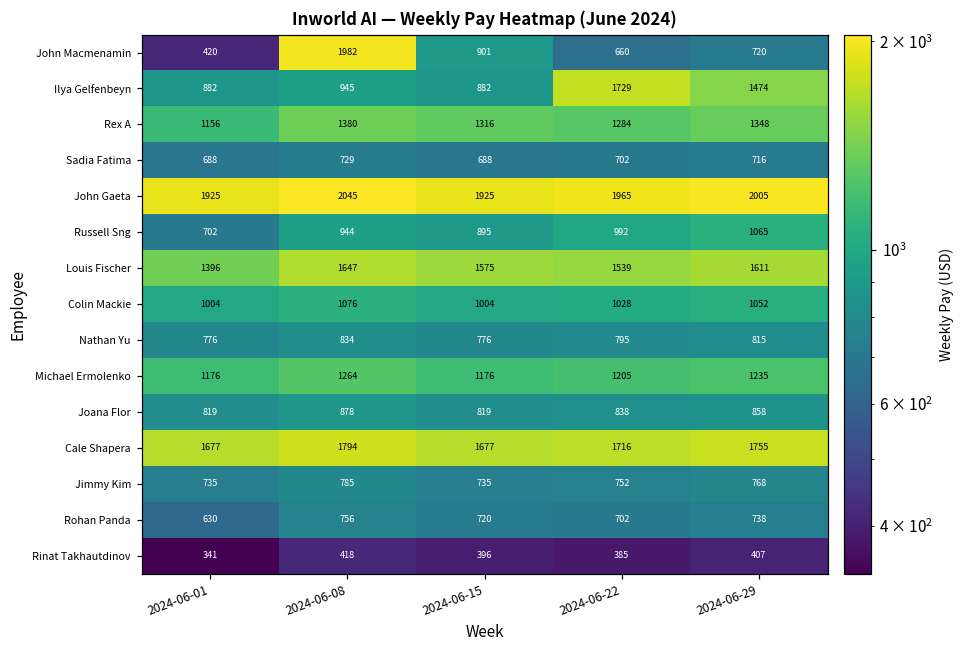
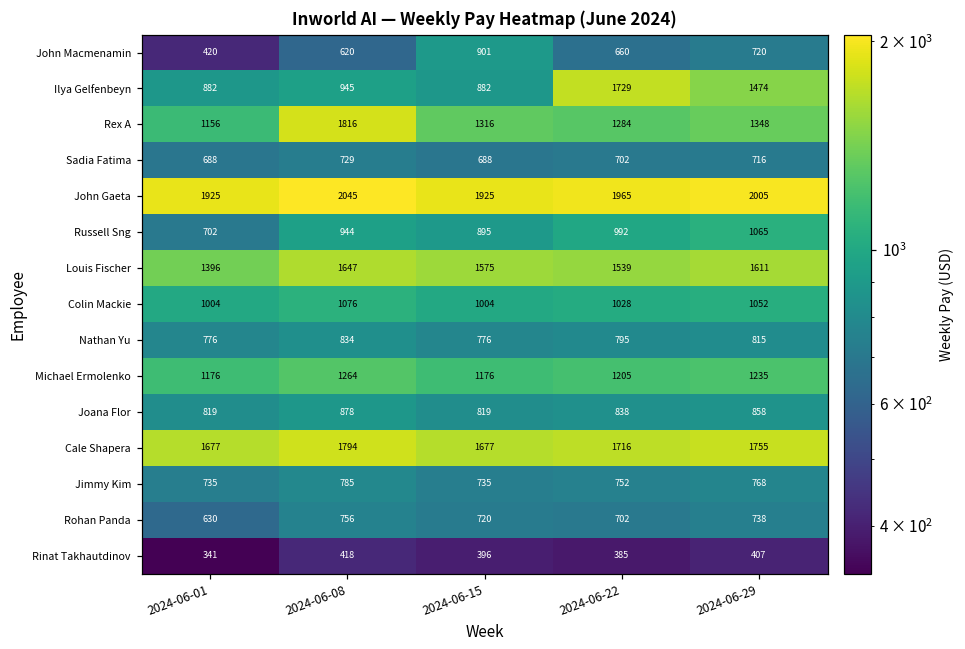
  {
    "John Macmenamin": {
      "2024-06-01": 420,
-     "2024-06-08": 1982,
+     "2024-06-08": 620,
      "2024-06-15": 901,
      "2024-06-22": 660,
      "2024-06-29": 720
    },
    "Ilya Gelfenbeyn": {
      "2024-06-01": 882,
      "2024-06-08": 945,
      "2024-06-15": 882,
      "2024-06-22": 1729,
      "2024-06-29": 1474
    },
    "Rex A": {
      "2024-06-01": 1156,
-     "2024-06-08": 1380,
+     "2024-06-08": 1816,
      "2024-06-15": 1316,
      "2024-06-22": 1284,
      "2024-06-29": 1348
    },
    "Sadia Fatima": {
      "2024-06-01": 688,
      "2024-06-08": 729,
      "2024-06-15": 688,
      "2024-06-22": 702,
      "2024-06-29": 716
    },
    "John Gaeta": {
      "2024-06-01": 1925,
      "2024-06-08": 2045,
      "2024-06-15": 1925,
      "2024-06-22": 1965,
      "2024-06-29": 2005
    },
    "Russell Sng": {
      "2024-06-01": 702,
      "2024-06-08": 944,
      "2024-06-15": 895,
      "2024-06-22": 992,
      "2024-06-29": 1065
    },
    "Louis Fischer": {
      "2024-06-01": 1396,
      "2024-06-08": 1647,
      "2024-06-15": 1575,
      "2024-06-22": 1539,
      "2024-06-29": 1611
    },
    "Colin Mackie": {
      "2024-06-01": 1004,
      "2024-06-08": 1076,
      "2024-06-15": 1004,
      "2024-06-22": 1028,
      "2024-06-29": 1052
    },
    "Nathan Yu": {
      "2024-06-01": 776,
      "2024-06-08": 834,
      "2024-06-15": 776,
      "2024-06-22": 795,
      "2024-06-29": 815
    },
    "Michael Ermolenko": {
      "2024-06-01": 1176,
      "2024-06-08": 1264,
      "2024-06-15": 1176,
      "2024-06-22": 1205,
      "2024-06-29": 1235
    },
    "Joana Flor": {
      "2024-06-01": 819,
      "2024-06-08": 878,
      "2024-06-15": 819,
      "2024-06-22": 838,
      "2024-06-29": 858
    },
    "Cale Shapera": {
      "2024-06-01": 1677,
      "2024-06-08": 1794,
      "2024-06-15": 1677,
      "2024-06-22": 1716,
      "2024-06-29": 1755
    },
    "Jimmy Kim": {
      "2024-06-01": 735,
      "2024-06-08": 785,
      "2024-06-15": 735,
      "2024-06-22": 752,
      "2024-06-29": 768
    },
    "Rohan Panda": {
      "2024-06-01": 630,
      "2024-06-08": 756,
      "2024-06-15": 720,
      "2024-06-22": 702,
      "2024-06-29": 738
    },
    "Rinat Takhautdinov": {
      "2024-06-01": 341,
      "2024-06-08": 418,
      "2024-06-15": 396,
      "2024-06-22": 385,
      "2024-06-29": 407
    }
  }
